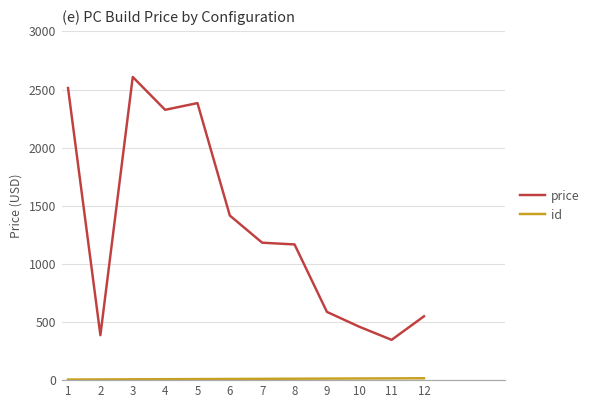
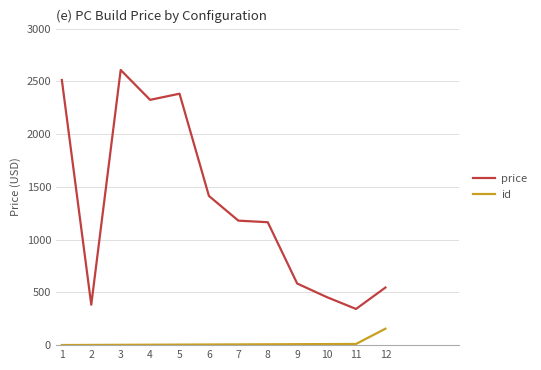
  {
    "price": {
      "1": 2510,
      "2": 380,
      "3": 2610,
      "4": 2330,
      "5": 2380,
      "6": 1410,
      "7": 1180,
      "8": 1170,
      "9": 580,
      "10": 460,
      "11": 340,
      "12": 550
    },
    "id": {
      "1": 0,
      "2": 0,
      "3": 0,
      "4": 0,
      "5": 10,
      "6": 10,
      "7": 10,
      "8": 10,
      "9": 10,
      "10": 10,
      "11": 10,
-     "12": 10
+     "12": 160
    }
  }
